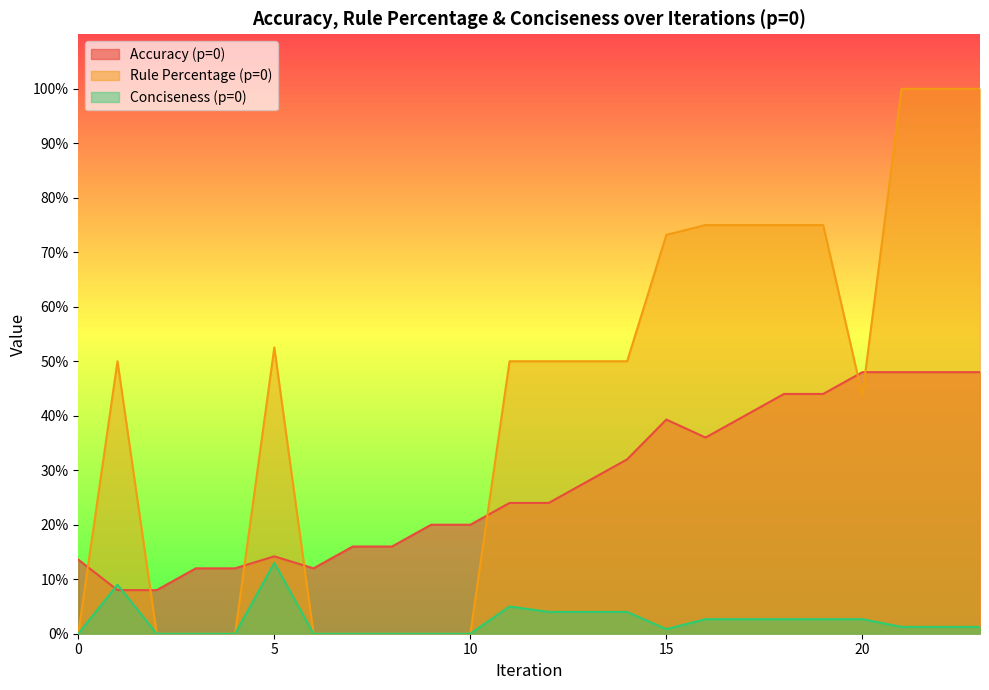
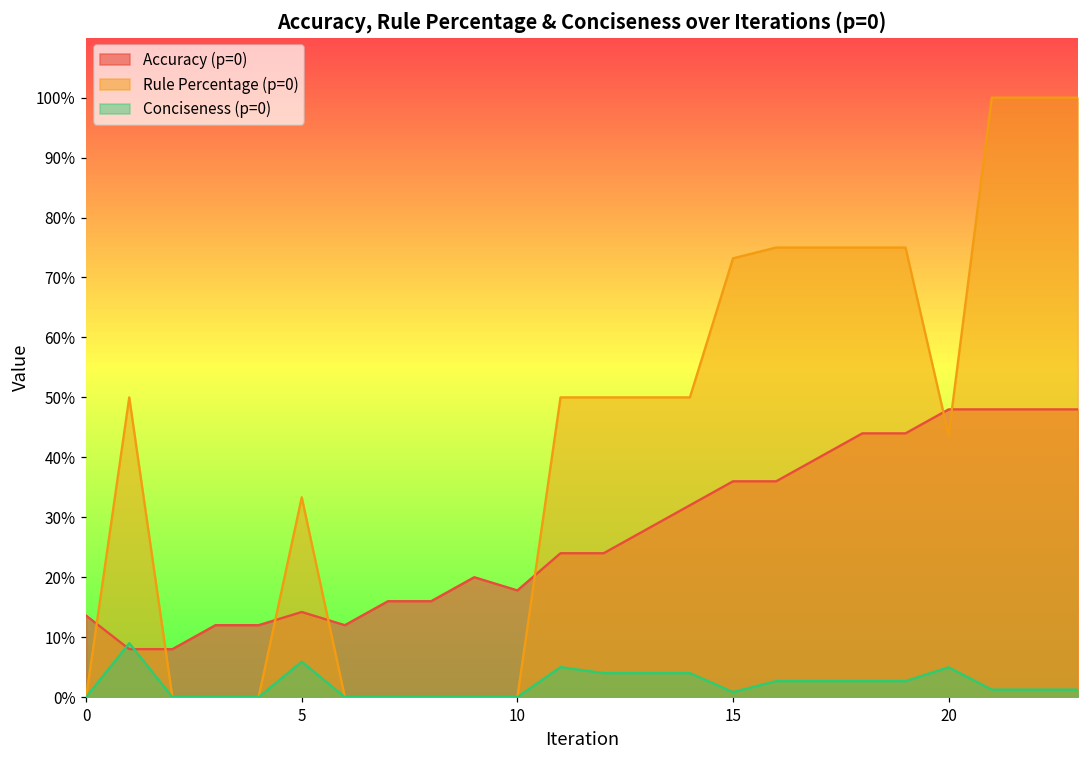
  {
    "Accuracy (p=0)": {
      "0": "14%",
      "5": "14%",
-     "10": "20%",
-     "15": "39%",
+     "10": "18%",
+     "15": "36%",
      "20": "48%"
    },
    "Rule Percentage (p=0)": {
-     "5": "53%",
+     "5": "33%",
      "15": "73%",
      "20": "44%"
    },
    "Conciseness (p=0)": {
-     "5": "13%",
+     "5": "6%",
      "15": "1%",
-     "20": "3%"
+     "20": "5%"
    }
  }
